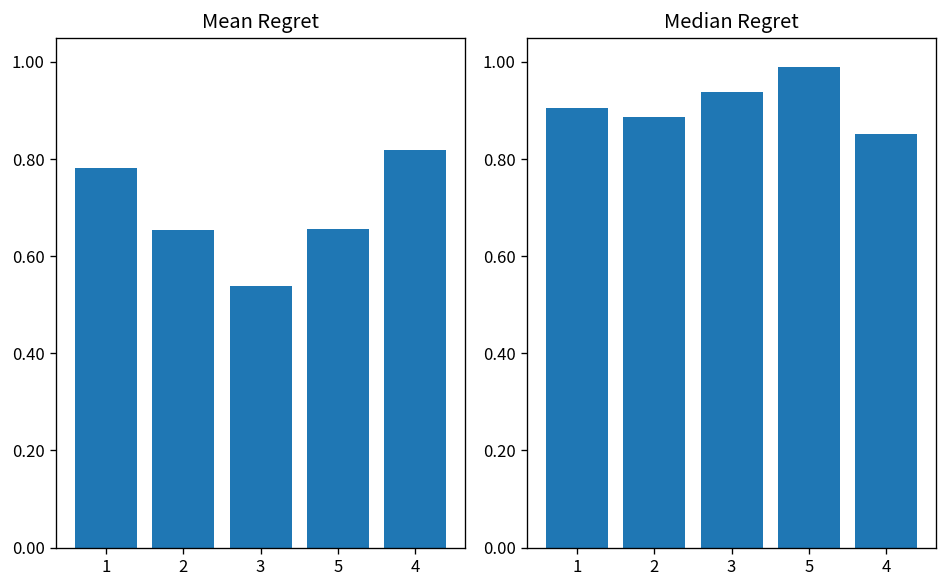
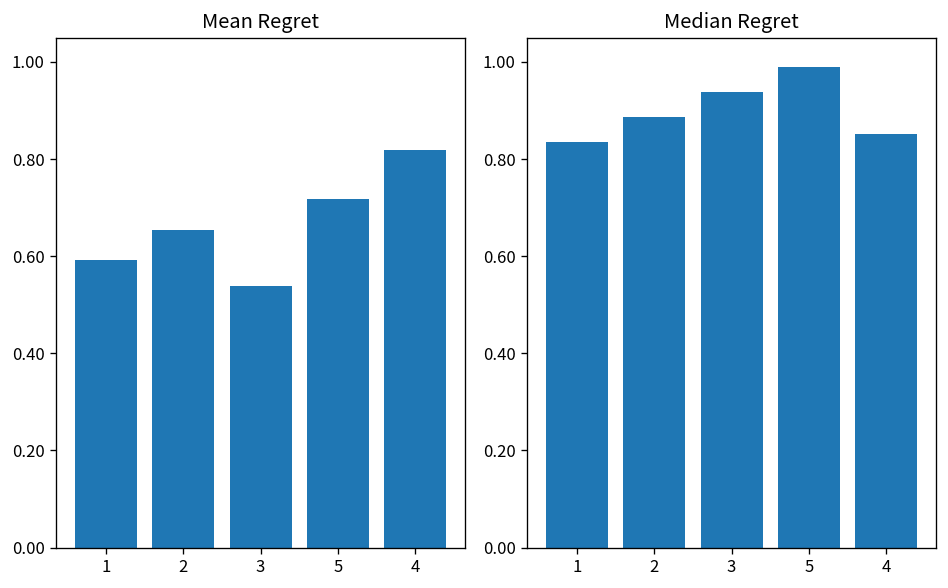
  {
    "Mean Regret": {
-     "1": 0.78,
+     "1": 0.59,
      "2": 0.65,
      "3": 0.54,
-     "5": 0.66,
+     "5": 0.72,
      "4": 0.82
    },
    "Median Regret": {
-     "1": 0.91,
+     "1": 0.84,
      "2": 0.89,
      "3": 0.94,
      "5": 0.99,
      "4": 0.85
    }
  }
